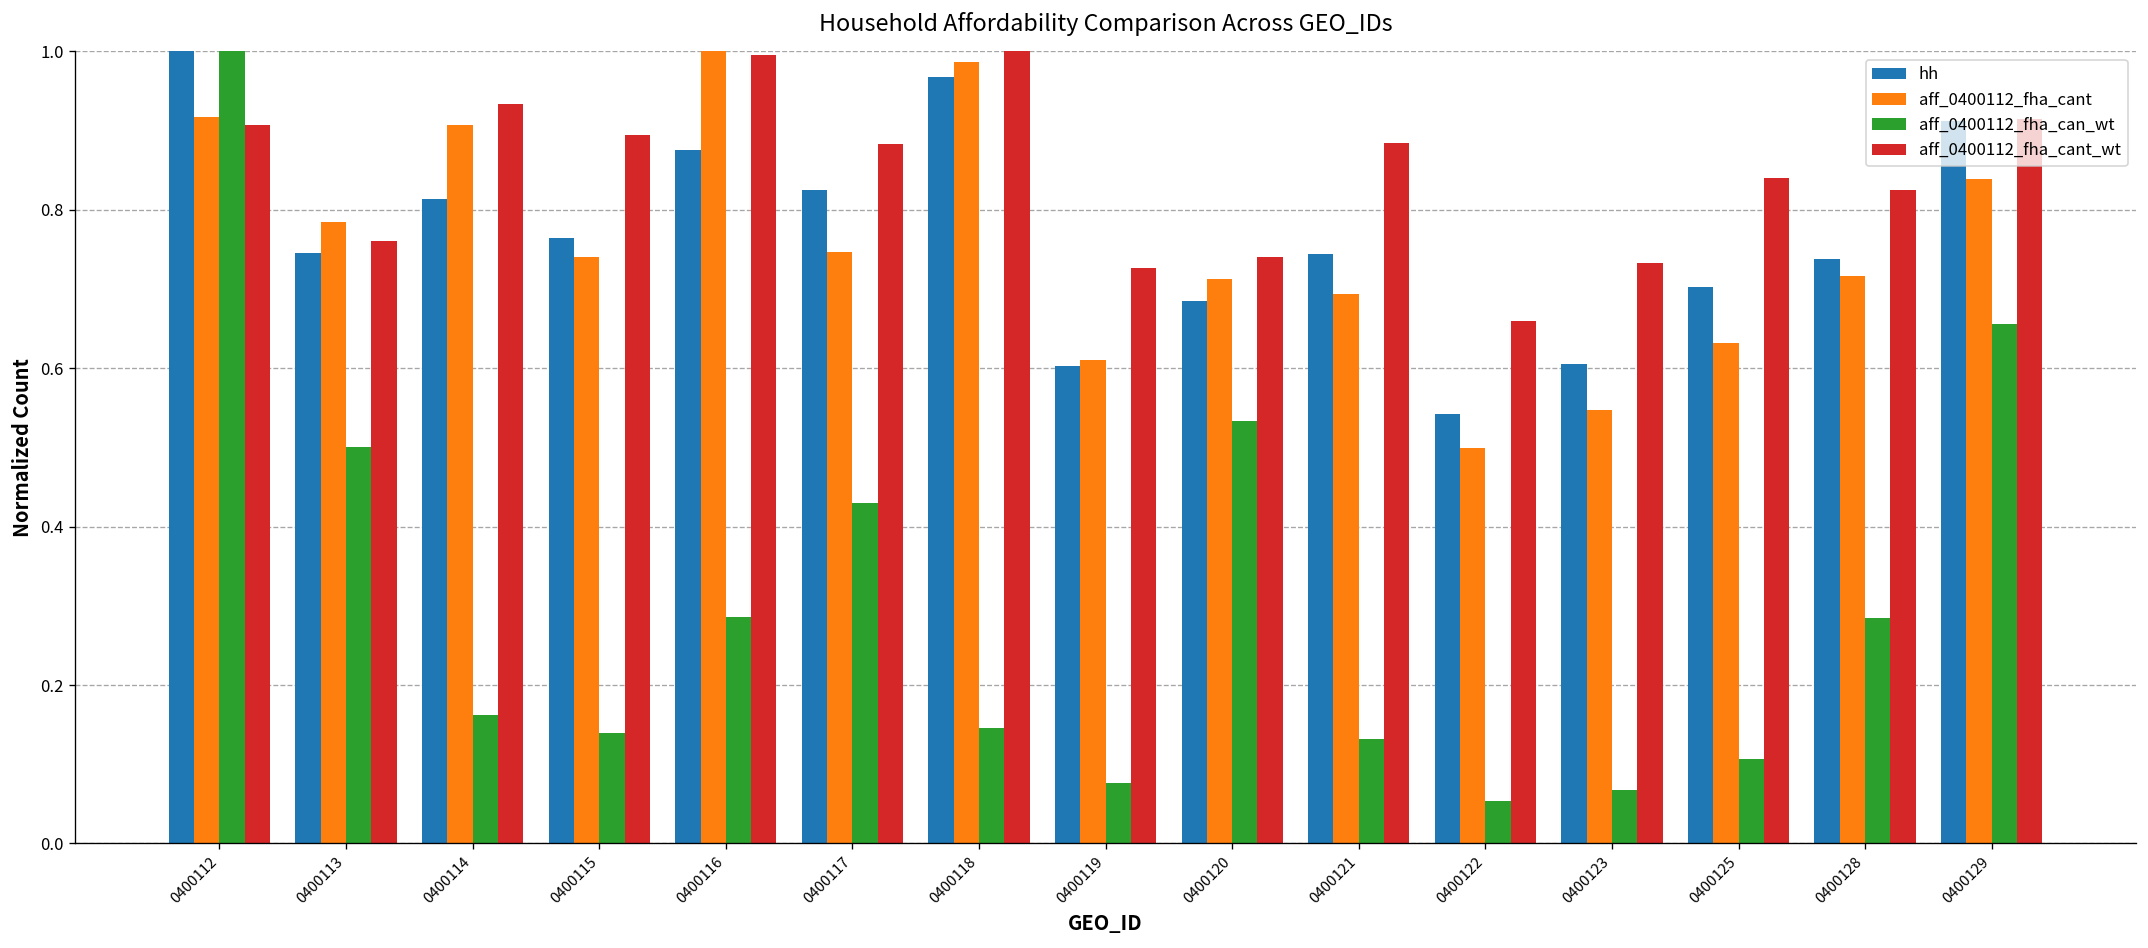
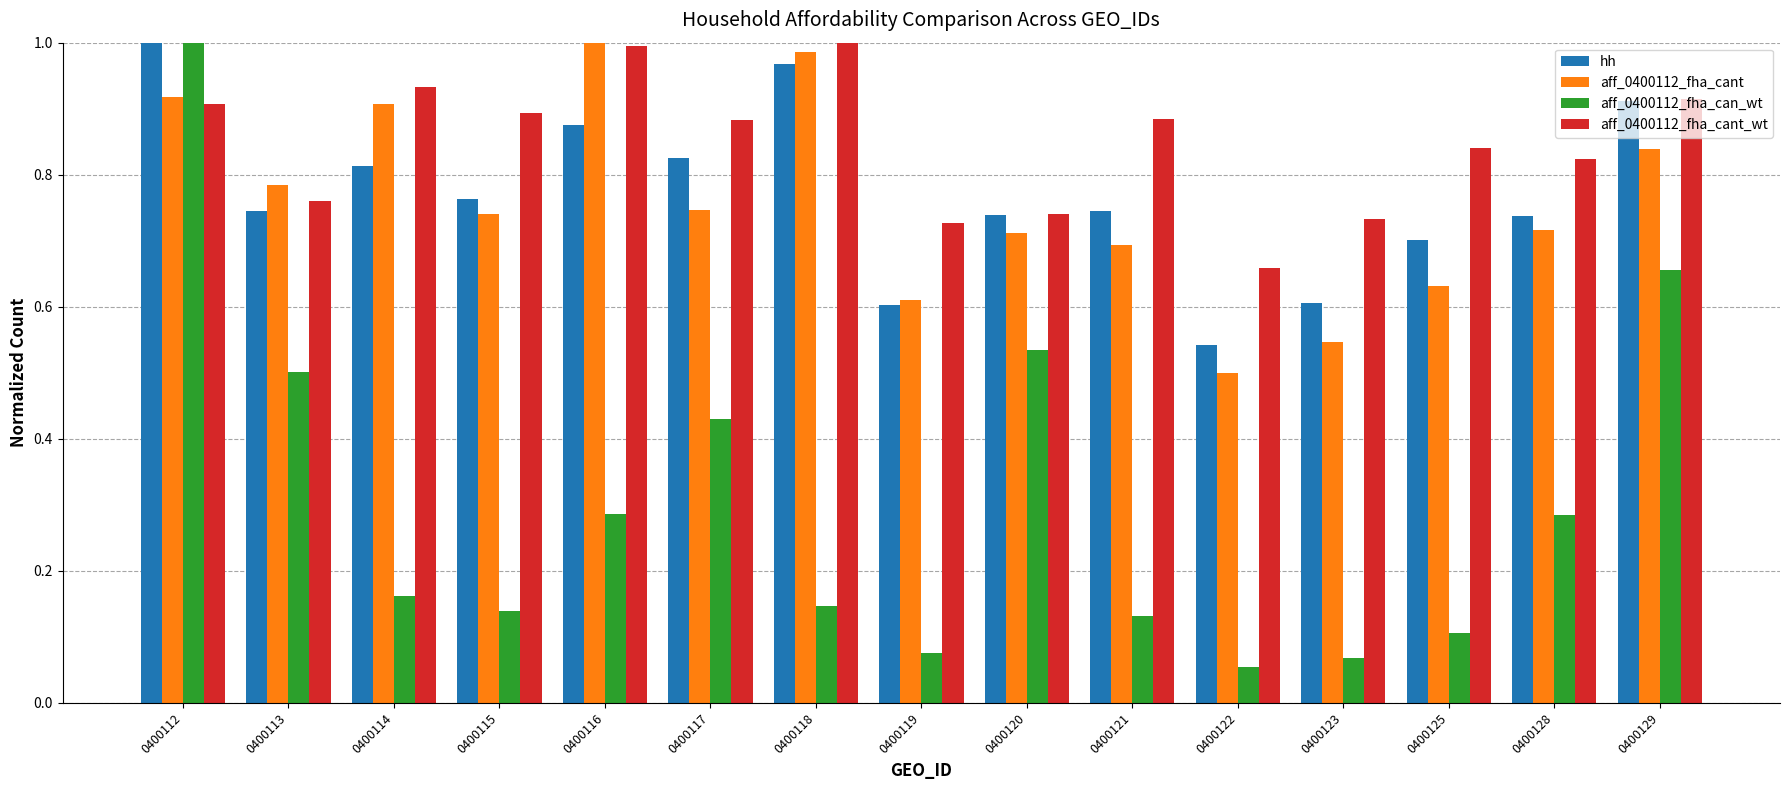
  {
    "hh": {
      "0400112": 1.00,
      "0400113": 0.75,
      "0400114": 0.81,
      "0400115": 0.76,
      "0400116": 0.88,
      "0400117": 0.82,
      "0400118": 0.97,
      "0400119": 0.60,
-     "0400120": 0.68,
+     "0400120": 0.74,
      "0400121": 0.74,
      "0400122": 0.54,
      "0400123": 0.61,
      "0400125": 0.70,
      "0400128": 0.74
    },
    "aff_0400112_fha_cant": {
      "0400112": 0.92,
      "0400113": 0.78,
      "0400114": 0.91,
      "0400115": 0.74,
      "0400116": 1.00,
      "0400117": 0.75,
      "0400118": 0.99,
      "0400119": 0.61,
      "0400120": 0.71,
      "0400121": 0.69,
      "0400122": 0.50,
      "0400123": 0.55,
      "0400125": 0.63,
      "0400128": 0.72,
      "0400129": 0.84
    },
    "aff_0400112_fha_can_wt": {
      "0400112": 1.00,
      "0400113": 0.50,
      "0400114": 0.16,
      "0400115": 0.14,
      "0400116": 0.29,
      "0400117": 0.43,
      "0400118": 0.15,
      "0400119": 0.08,
      "0400120": 0.53,
      "0400121": 0.13,
      "0400122": 0.05,
      "0400123": 0.07,
      "0400125": 0.11,
      "0400128": 0.28,
      "0400129": 0.66
    },
    "aff_0400112_fha_cant_wt": {
      "0400112": 0.91,
      "0400113": 0.76,
      "0400114": 0.93,
      "0400115": 0.89,
      "0400116": 1.00,
      "0400117": 0.88,
      "0400118": 1.00,
      "0400119": 0.73,
      "0400120": 0.74,
      "0400121": 0.88,
      "0400122": 0.66,
      "0400123": 0.73,
      "0400125": 0.84,
      "0400128": 0.82
    }
  }
